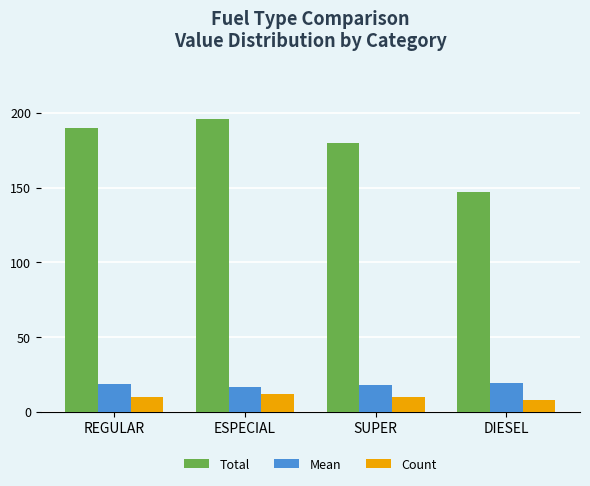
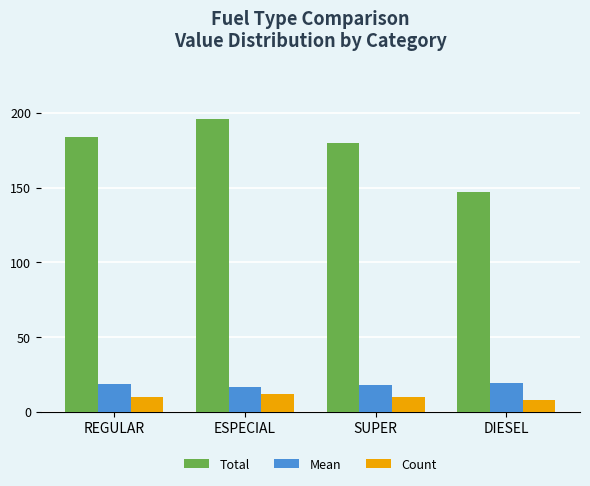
  {
    "Total": {
-     "REGULAR": 190,
+     "REGULAR": 184,
      "ESPECIAL": 196,
      "SUPER": 180,
      "DIESEL": 147
    },
    "Mean": {
      "REGULAR": 18,
      "ESPECIAL": 16,
      "SUPER": 18,
      "DIESEL": 19
    },
    "Count": {
      "REGULAR": 10,
      "ESPECIAL": 12,
      "SUPER": 10,
      "DIESEL": 8
    }
  }
